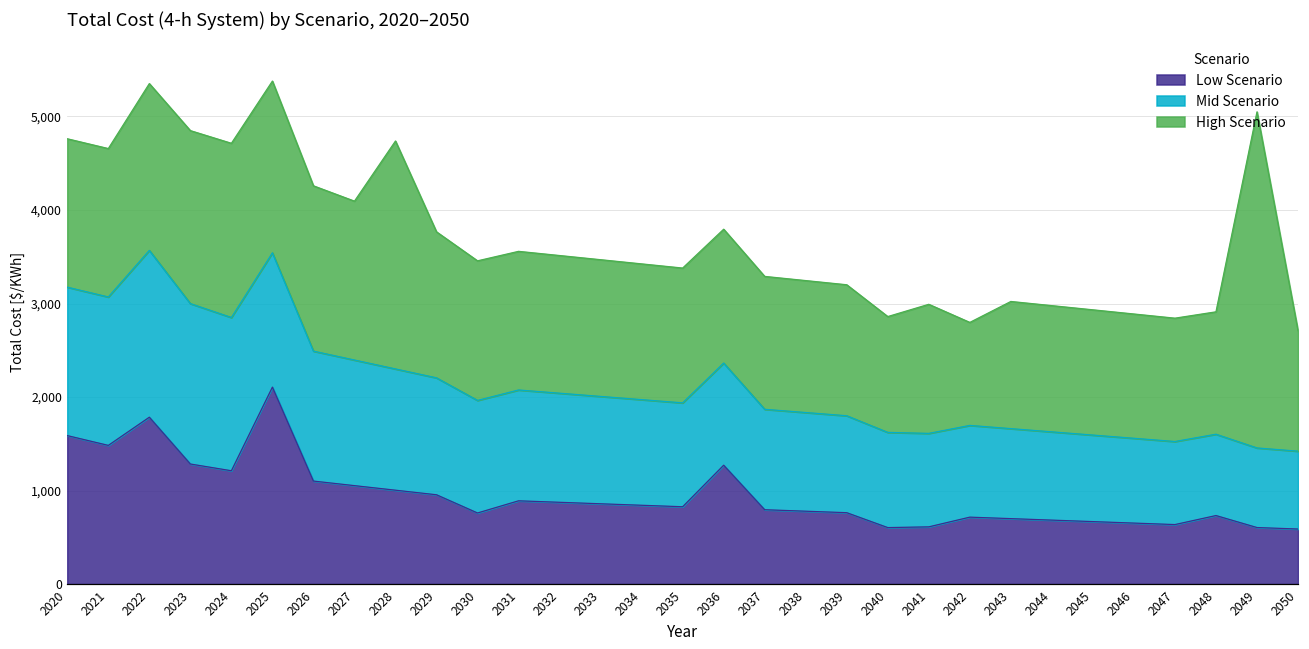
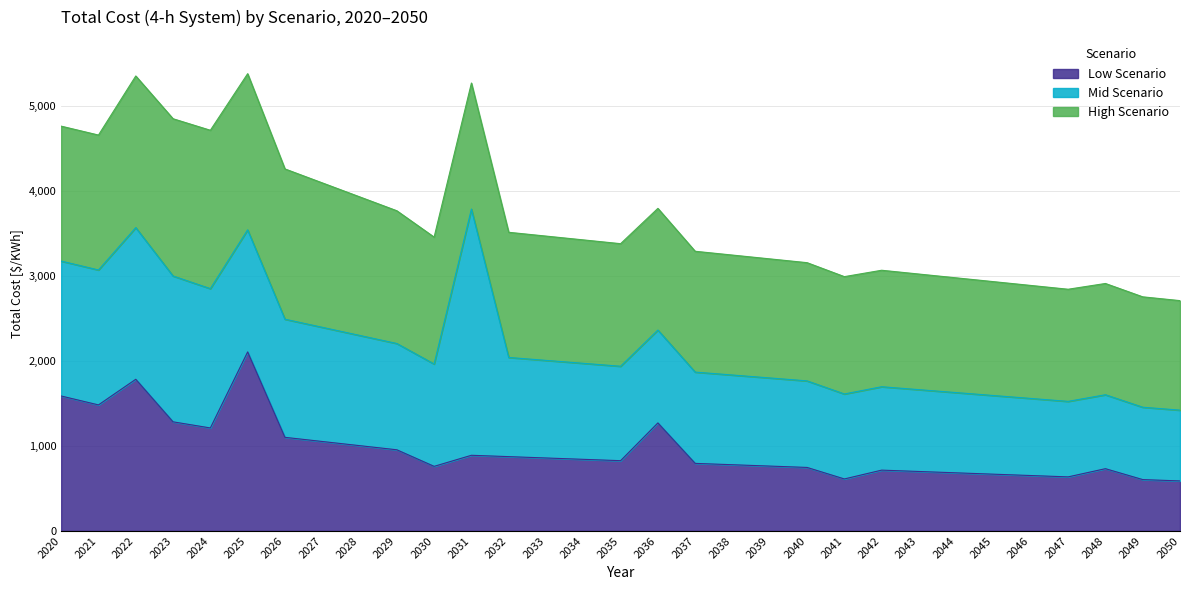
  {
    "Low Scenario": {
      "2020": "1,600",
      "2021": "1,500",
      "2022": "1,800",
      "2023": "1,300",
      "2024": "1,200",
      "2025": "2,100",
      "2026": "1,100",
      "2027": "1,100",
      "2028": "1,000",
      "2029": "1,000",
      "2030": "800",
      "2031": "900",
      "2032": "900",
      "2033": "900",
      "2034": "800",
      "2035": "800",
      "2036": "1,300",
      "2037": "800",
      "2038": "800",
      "2039": "800",
-     "2040": "600",
+     "2040": "700",
      "2041": "600",
      "2042": "700",
      "2043": "700",
      "2044": "700",
      "2045": "700",
      "2046": "700",
      "2047": "600",
      "2048": "700",
      "2049": "600",
      "2050": "600"
    },
    "Mid Scenario": {
      "2020": "1,600",
      "2021": "1,600",
      "2022": "1,800",
      "2023": "1,700",
      "2024": "1,600",
      "2025": "1,400",
      "2026": "1,400",
      "2027": "1,300",
      "2028": "1,300",
      "2029": "1,300",
      "2030": "1,200",
-     "2031": "1,200",
+     "2031": "2,900",
      "2032": "1,200",
      "2033": "1,100",
      "2034": "1,100",
      "2035": "1,100",
      "2036": "1,100",
      "2037": "1,100",
      "2038": "1,100",
      "2039": "1,000",
      "2040": "1,000",
      "2041": "1,000",
      "2042": "1,000",
      "2043": "1,000",
      "2044": "900",
      "2045": "900",
      "2046": "900",
      "2047": "900",
      "2048": "900",
      "2049": "900",
      "2050": "800"
    },
    "High Scenario": {
      "2020": "1,600",
      "2021": "1,600",
      "2022": "1,800",
      "2023": "1,900",
      "2024": "1,900",
      "2025": "1,800",
      "2026": "1,800",
      "2027": "1,700",
-     "2028": "2,400",
+     "2028": "1,600",
      "2029": "1,600",
      "2030": "1,500",
      "2031": "1,500",
      "2032": "1,500",
      "2033": "1,500",
      "2034": "1,500",
      "2035": "1,400",
      "2036": "1,400",
      "2037": "1,400",
      "2038": "1,400",
      "2039": "1,400",
-     "2040": "1,200",
+     "2040": "1,400",
      "2041": "1,400",
-     "2042": "1,100",
+     "2042": "1,400",
      "2043": "1,400",
      "2044": "1,300",
      "2045": "1,300",
      "2046": "1,300",
      "2047": "1,300",
      "2048": "1,300",
-     "2049": "3,600",
+     "2049": "1,300",
      "2050": "1,300"
    }
  }
